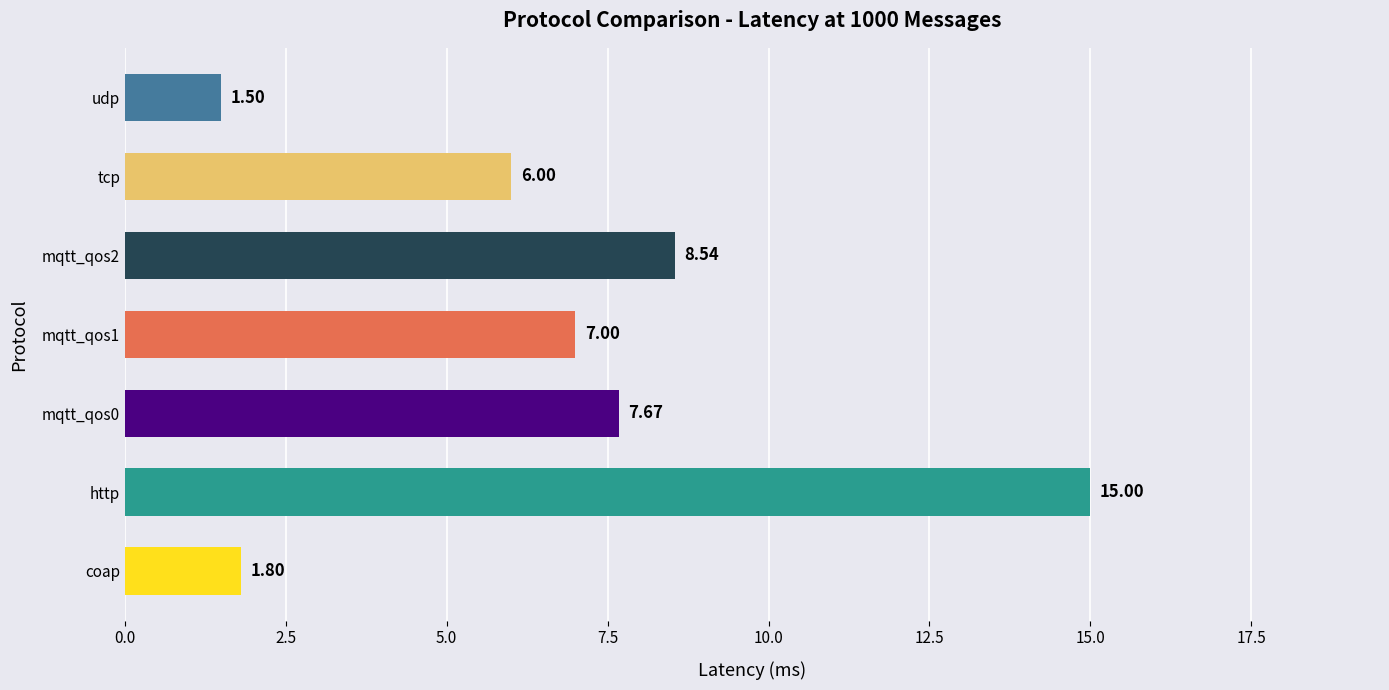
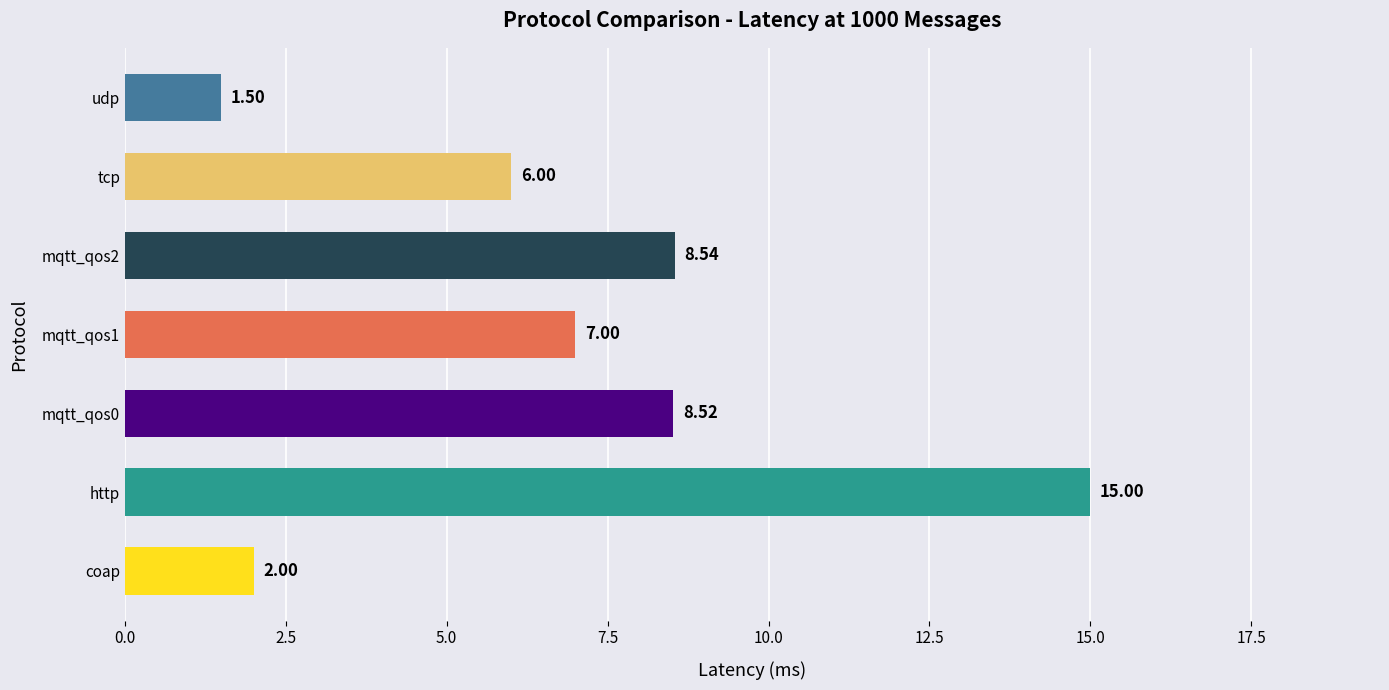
  {
    "udp": 1.50,
    "tcp": 6.00,
    "mqtt_qos2": 8.54,
    "mqtt_qos1": 7.00,
-   "mqtt_qos0": 7.67,
+   "mqtt_qos0": 8.52,
    "http": 15.00,
-   "coap": 1.80
+   "coap": 2.00
  }
